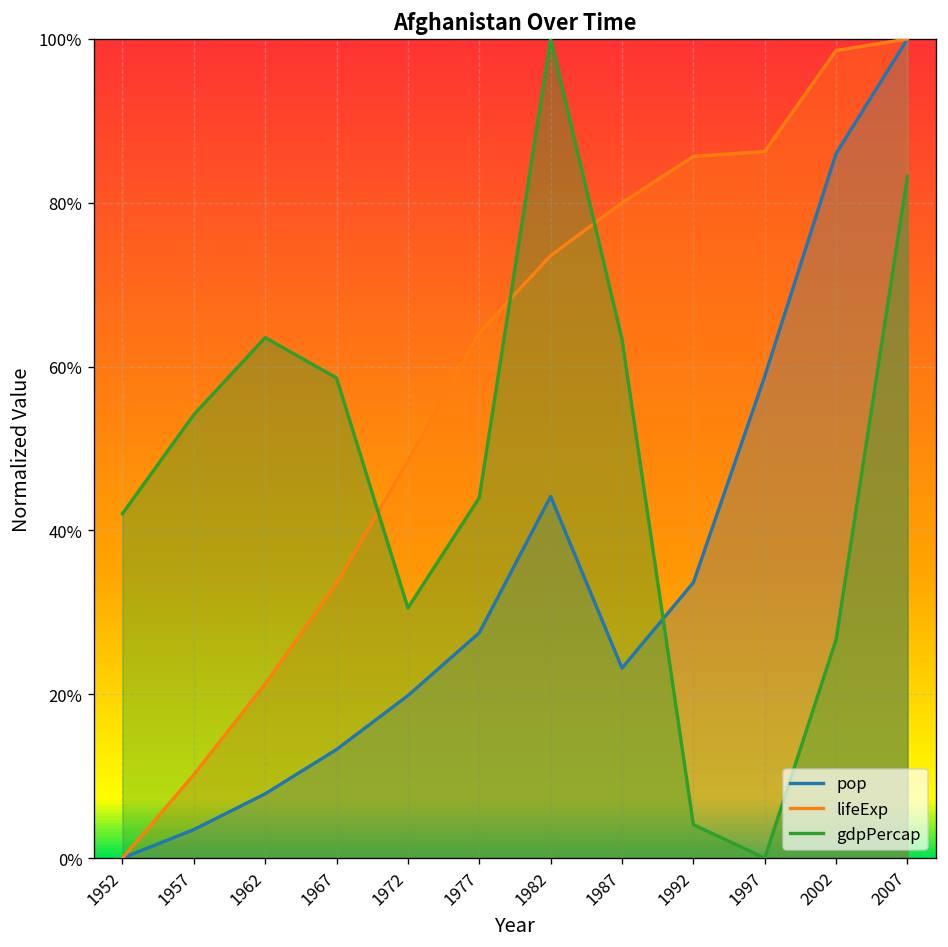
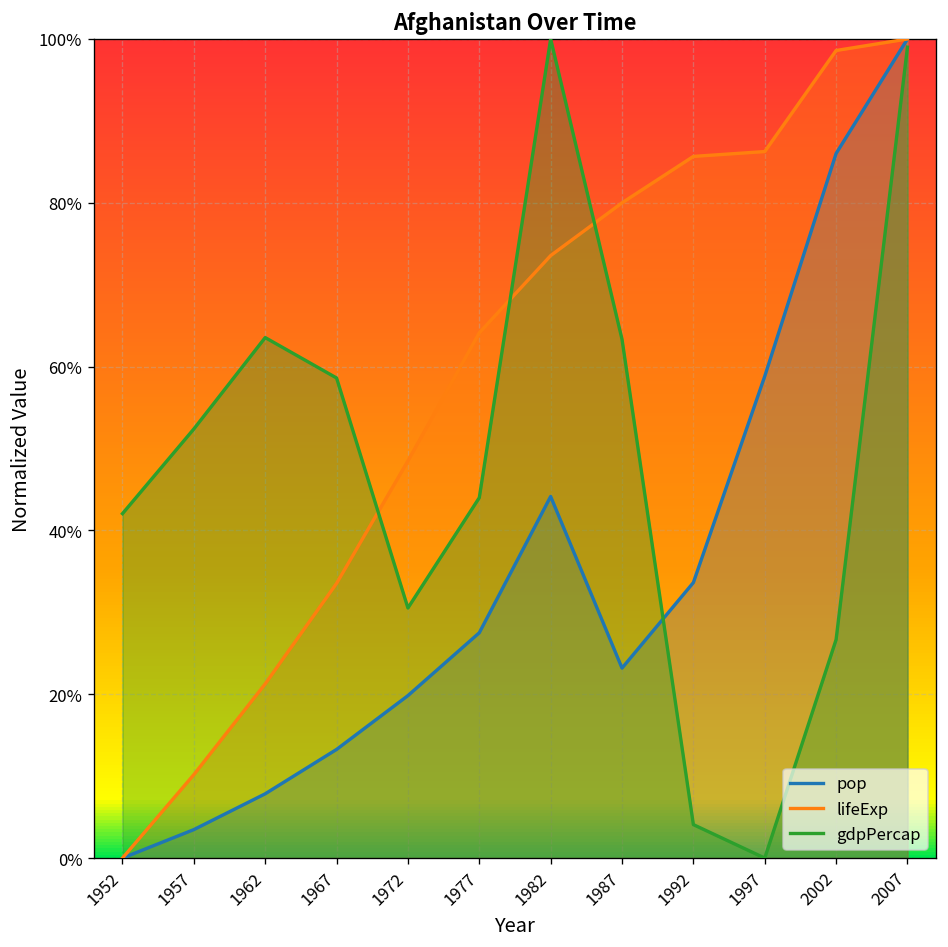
  {
    "pop": {
      "1957": "3%",
      "1962": "8%",
      "1967": "13%",
      "1972": "20%",
      "1977": "28%",
      "1982": "44%",
      "1987": "23%",
      "1992": "34%",
      "1997": "59%",
      "2002": "86%"
    },
    "lifeExp": {
      "1957": "10%",
      "1962": "21%",
      "1967": "34%",
      "1972": "48%",
      "1977": "64%",
      "1982": "74%",
      "1987": "80%",
      "1992": "86%",
      "1997": "86%",
      "2002": "99%"
    },
    "gdpPercap": {
      "1952": "42%",
-     "1957": "54%",
+     "1957": "52%",
      "1962": "64%",
      "1967": "59%",
      "1972": "31%",
      "1977": "44%",
      "1982": "100%",
      "1987": "63%",
      "1992": "4%",
      "1997": "0%",
      "2002": "27%",
-     "2007": "83%"
+     "2007": "99%"
    }
  }
